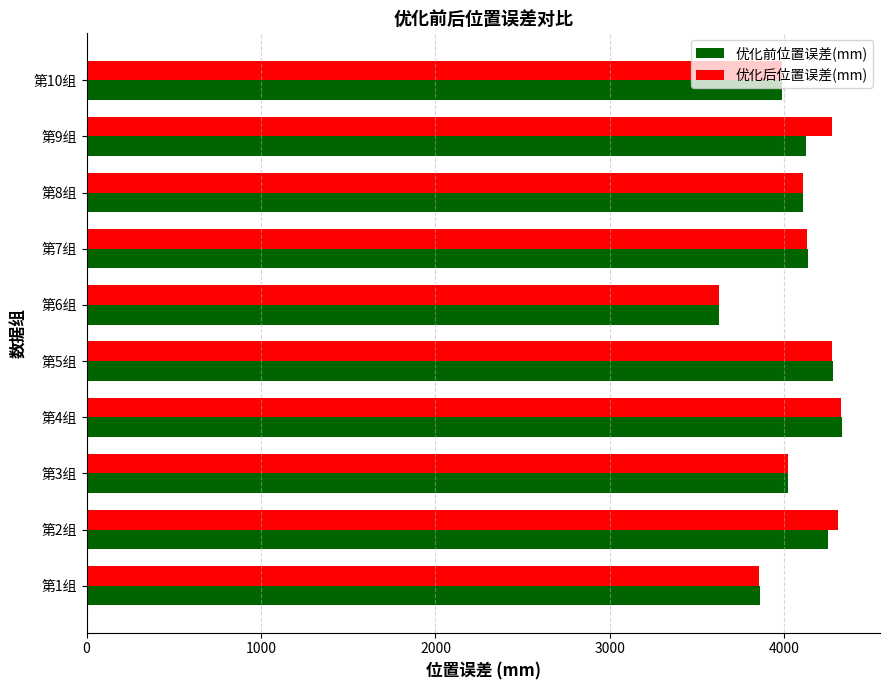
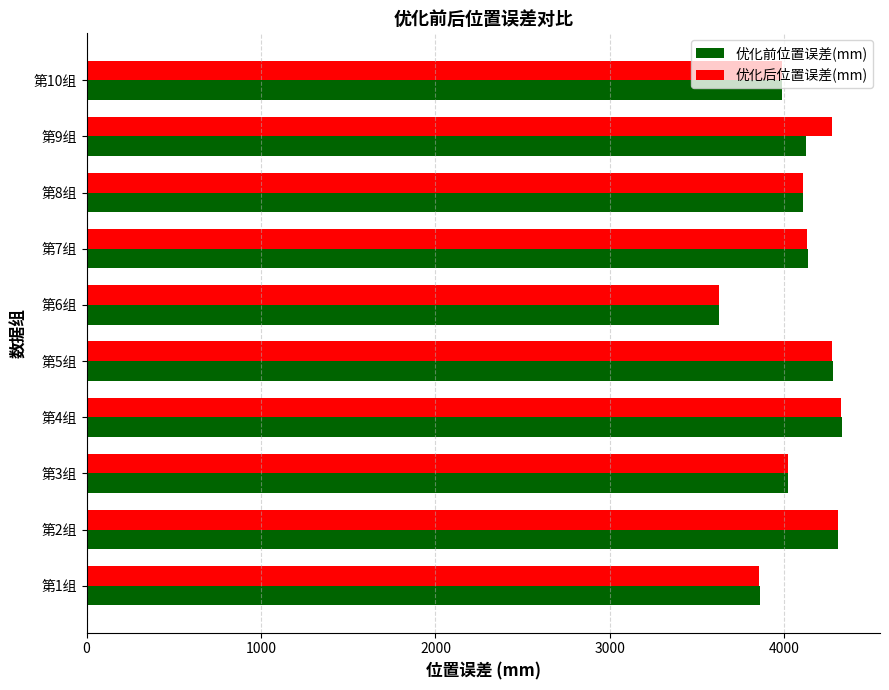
  {
    "优化前位置误差(mm)": {
      "第10组": 3990,
      "第9组": 4130,
      "第8组": 4110,
      "第7组": 4130,
      "第6组": 3630,
      "第5组": 4280,
      "第4组": 4330,
      "第3组": 4020,
-     "第2组": 4250,
+     "第2组": 4310,
      "第1组": 3860
    },
    "优化后位置误差(mm)": {
      "第9组": 4270,
      "第8组": 4110,
      "第7组": 4130,
      "第6组": 3620,
      "第5组": 4270,
      "第4组": 4330,
      "第3组": 4020,
      "第2组": 4310,
      "第1组": 3860
    }
  }
